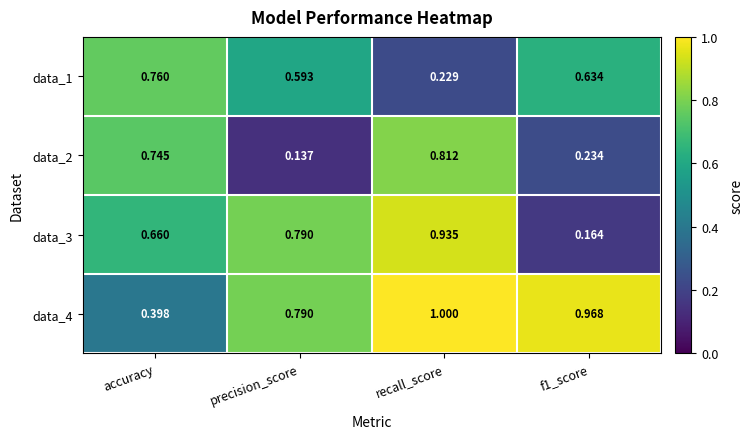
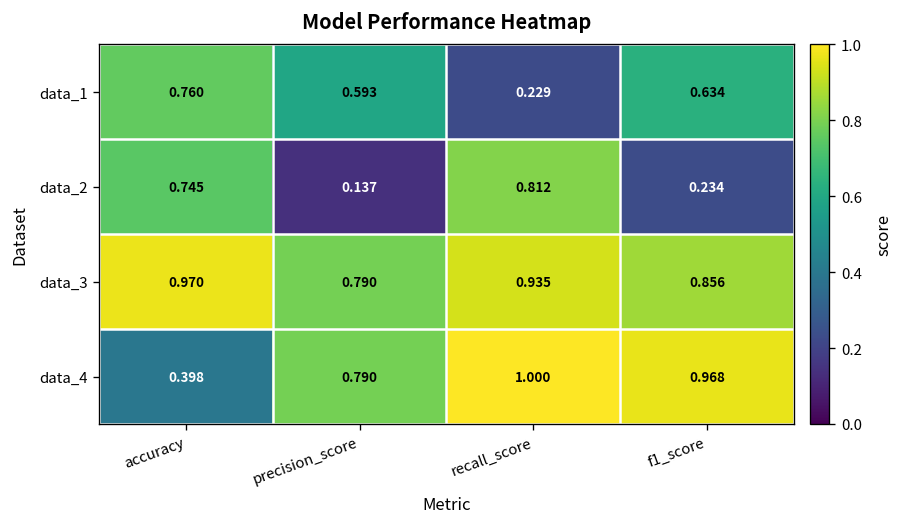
  {
    "data_1": {
      "accuracy": 0.760,
      "precision_score": 0.593,
      "recall_score": 0.229,
      "f1_score": 0.634
    },
    "data_2": {
      "accuracy": 0.745,
      "precision_score": 0.137,
      "recall_score": 0.812,
      "f1_score": 0.234
    },
    "data_3": {
-     "accuracy": 0.660,
+     "accuracy": 0.970,
      "precision_score": 0.790,
      "recall_score": 0.935,
-     "f1_score": 0.164
+     "f1_score": 0.856
    },
    "data_4": {
      "accuracy": 0.398,
      "precision_score": 0.790,
      "recall_score": 1.000,
      "f1_score": 0.968
    }
  }
